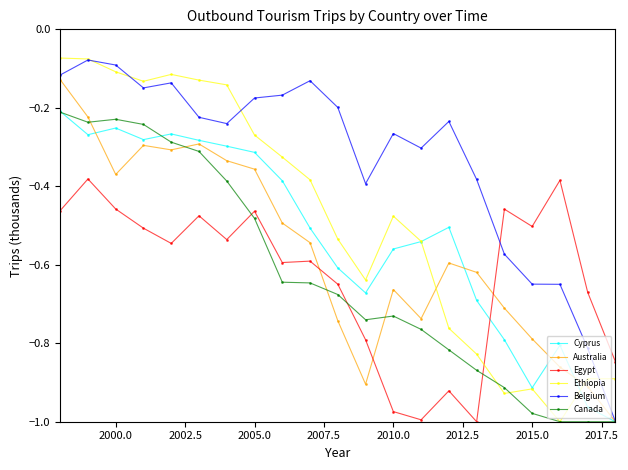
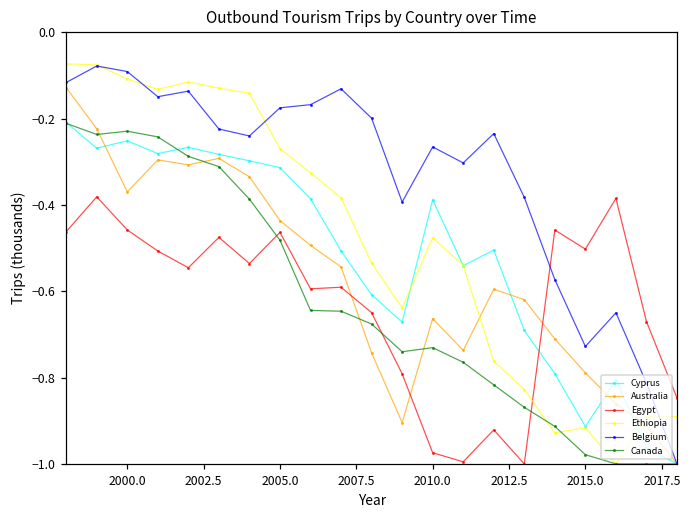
  {
    "Cyprus": {
      "2000.0": -0.25,
      "2005.0": -0.31,
-     "2010.0": -0.56
+     "2010.0": -0.39
    },
    "Australia": {
      "2000.0": -0.37,
-     "2005.0": -0.36,
+     "2005.0": -0.44,
      "2010.0": -0.66,
      "2015.0": -0.79
    },
    "Egypt": {
      "2000.0": -0.46,
      "2005.0": -0.46,
      "2010.0": -0.97,
      "2015.0": -0.50
    },
    "Ethiopia": {
      "2000.0": -0.11,
      "2005.0": -0.27,
      "2010.0": -0.48
    },
    "Belgium": {
      "2000.0": -0.09,
      "2005.0": -0.18,
      "2010.0": -0.27,
-     "2015.0": -0.65
+     "2015.0": -0.73
    },
    "Canada": {
      "2000.0": -0.23,
      "2005.0": -0.48,
      "2010.0": -0.73,
      "2015.0": -0.98
    }
  }
